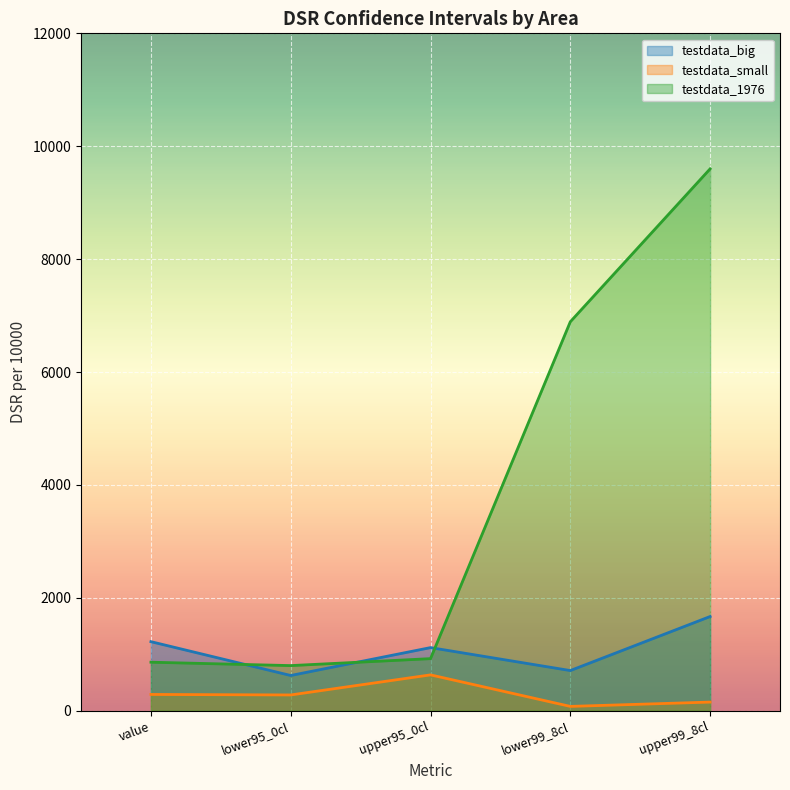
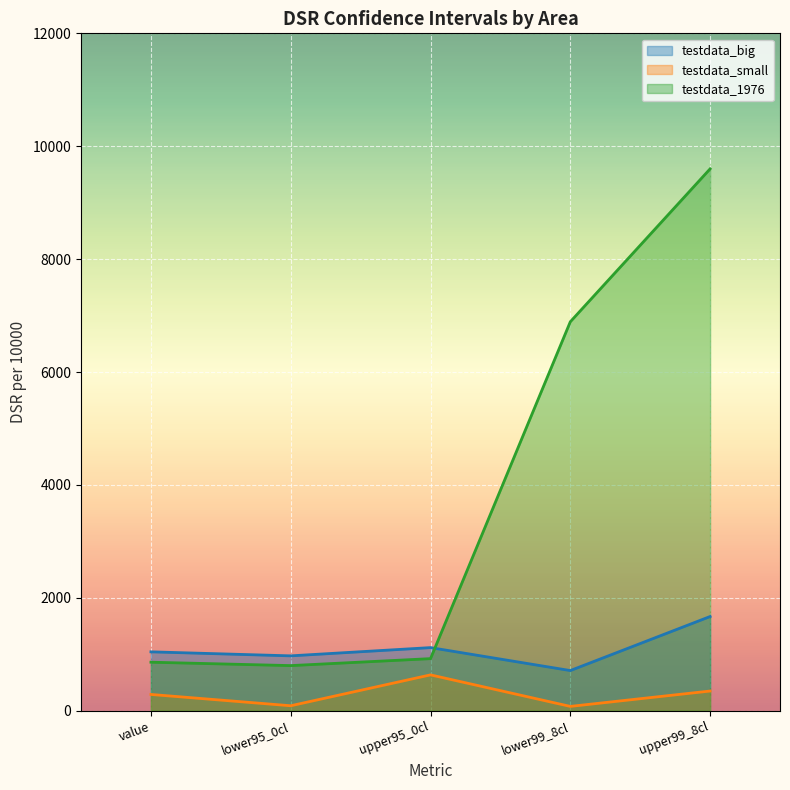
  {
    "testdata_big": {
-     "value": 1200,
-     "lower95_0cl": 600,
+     "value": 1000,
+     "lower95_0cl": 1000,
      "upper95_0cl": 1100,
      "lower99_8cl": 700,
      "upper99_8cl": 1700
    },
    "testdata_small": {
      "value": 300,
-     "lower95_0cl": 300,
+     "lower95_0cl": 100,
      "upper95_0cl": 600,
      "lower99_8cl": 100,
-     "upper99_8cl": 200
+     "upper99_8cl": 300
    },
    "testdata_1976": {
      "value": 900,
      "lower95_0cl": 800,
      "upper95_0cl": 900,
      "lower99_8cl": 6900,
      "upper99_8cl": 9600
    }
  }
